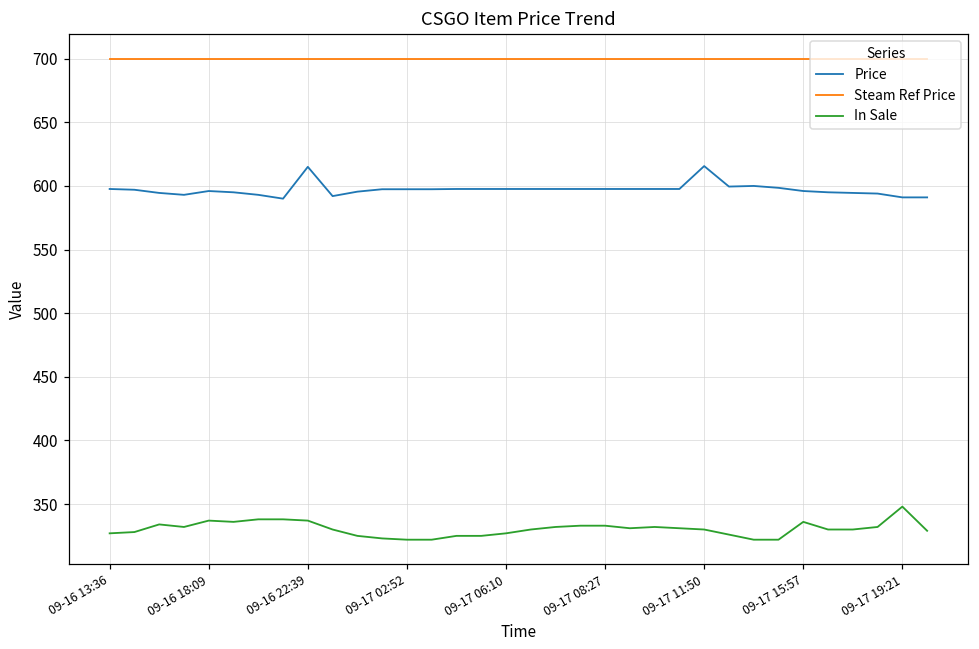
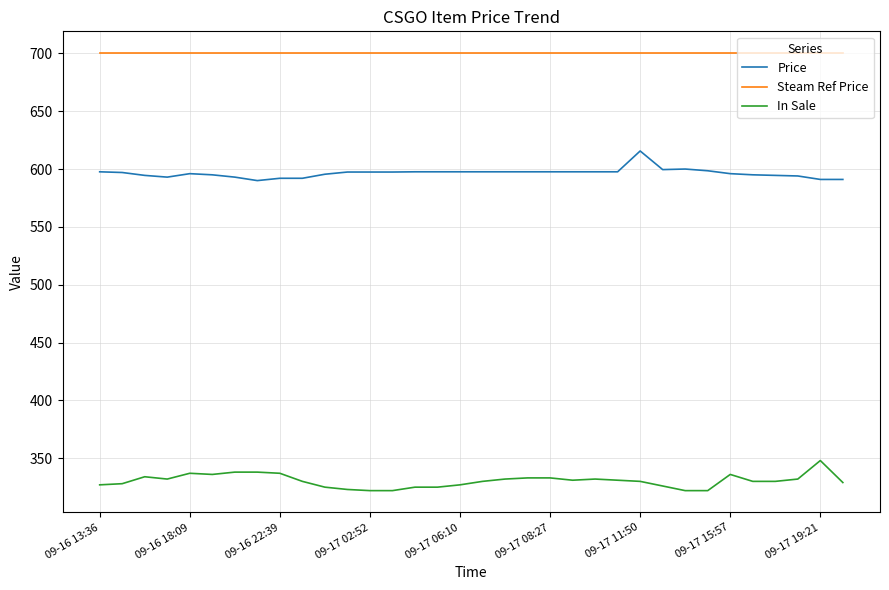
  {
    "Price": {
      "09-16 13:36": 598,
      "09-16 18:09": 596,
-     "09-16 22:39": 615,
+     "09-16 22:39": 592,
      "09-17 02:52": 597,
      "09-17 06:10": 598,
      "09-17 08:27": 598,
      "09-17 11:50": 616,
      "09-17 15:57": 596,
      "09-17 19:21": 591
    },
    "Steam Ref Price": {
      "09-16 13:36": 700,
      "09-16 18:09": 700,
      "09-16 22:39": 700,
      "09-17 02:52": 700,
      "09-17 06:10": 700,
      "09-17 08:27": 700,
      "09-17 11:50": 700,
      "09-17 15:57": 700
    },
    "In Sale": {
      "09-16 13:36": 327,
      "09-16 18:09": 337,
      "09-16 22:39": 337,
      "09-17 02:52": 322,
      "09-17 06:10": 327,
      "09-17 08:27": 333,
      "09-17 11:50": 330,
      "09-17 15:57": 336,
      "09-17 19:21": 348
    }
  }
